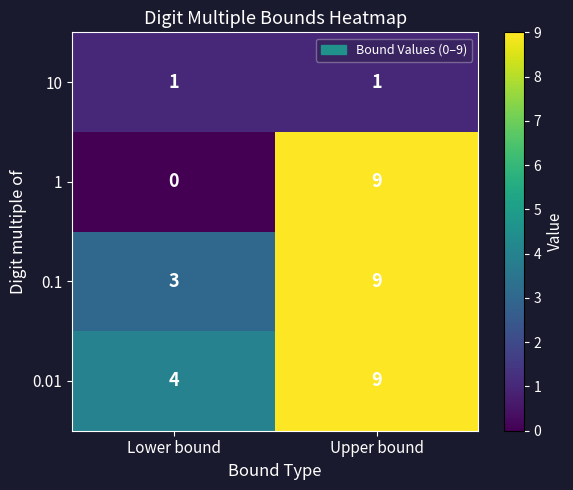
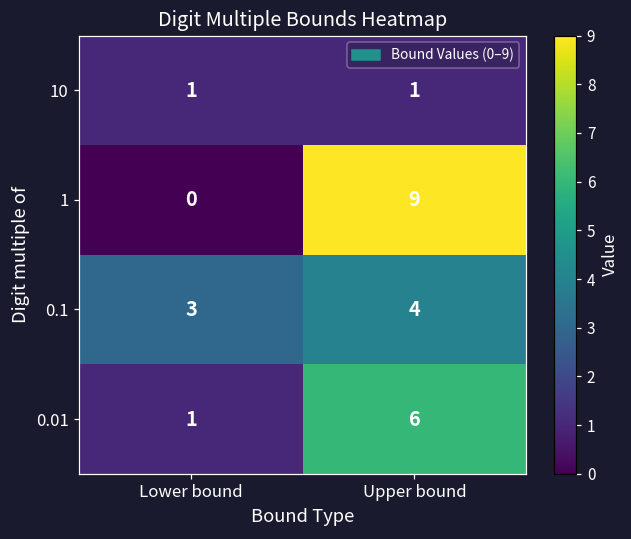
  {
    "10": {
      "Lower bound": 1,
      "Upper bound": 1
    },
    "1": {
      "Lower bound": 0,
      "Upper bound": 9
    },
    "0.1": {
      "Lower bound": 3,
-     "Upper bound": 9
+     "Upper bound": 4
    },
    "0.01": {
-     "Lower bound": 4,
-     "Upper bound": 9
+     "Lower bound": 1,
+     "Upper bound": 6
    }
  }
